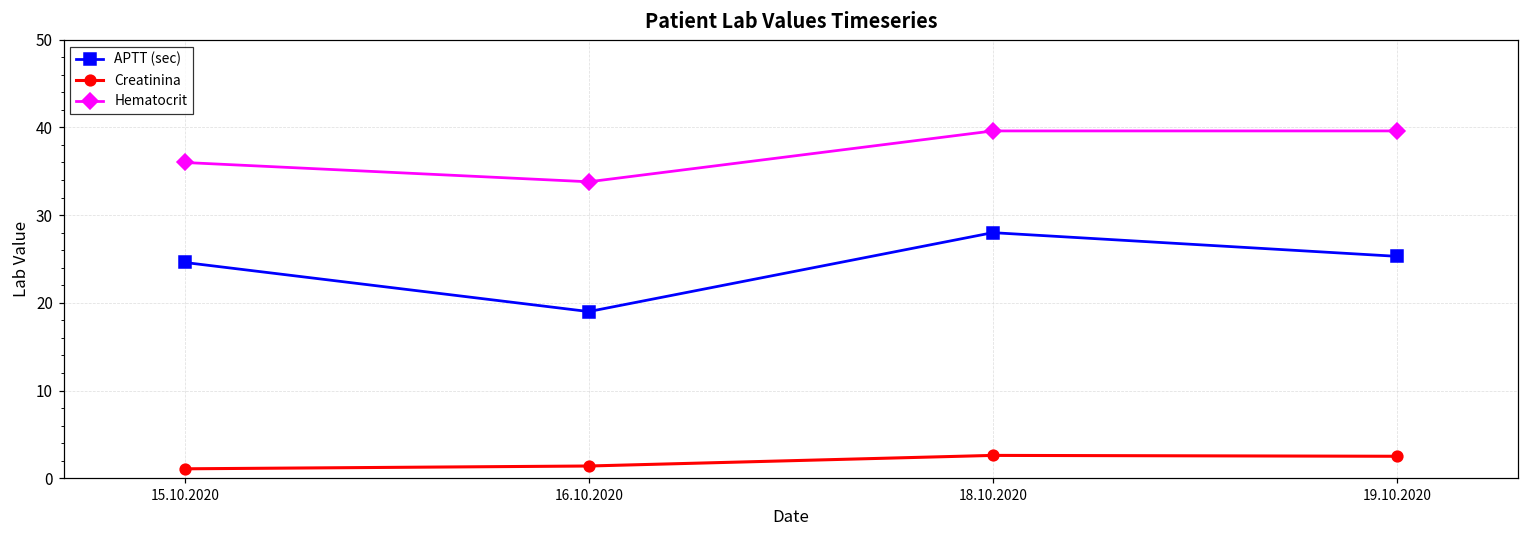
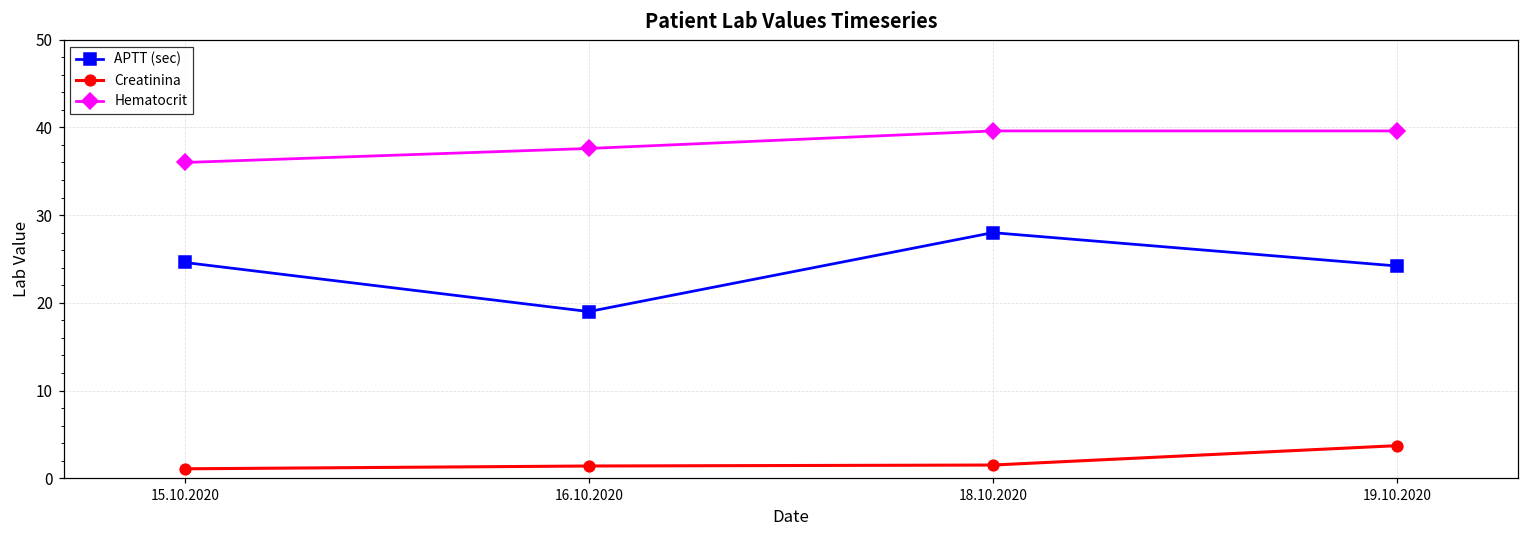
  {
    "APTT (sec)": {
      "15.10.2020": 25,
      "16.10.2020": 19,
      "18.10.2020": 28,
-     "19.10.2020": 25
+     "19.10.2020": 24
    },
    "Creatinina": {
      "15.10.2020": 1,
      "16.10.2020": 1,
-     "18.10.2020": 3,
-     "19.10.2020": 3
+     "18.10.2020": 2,
+     "19.10.2020": 4
    },
    "Hematocrit": {
      "15.10.2020": 36,
-     "16.10.2020": 34,
+     "16.10.2020": 38,
      "18.10.2020": 40,
      "19.10.2020": 40
    }
  }
